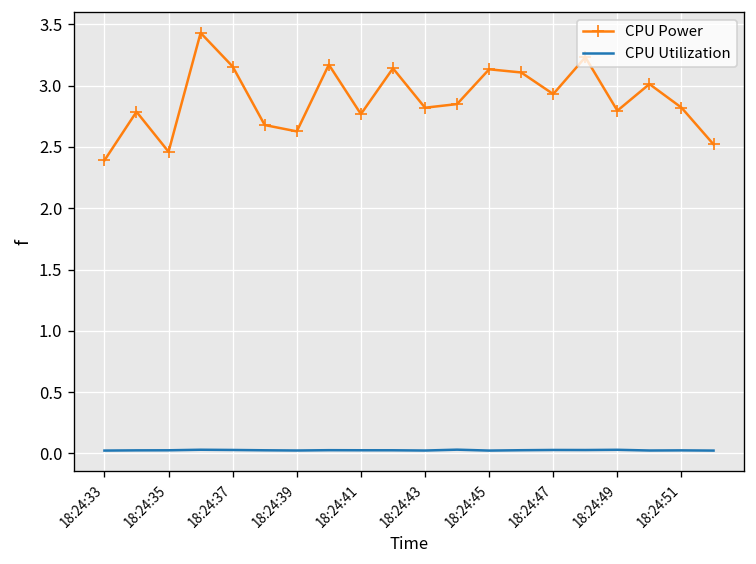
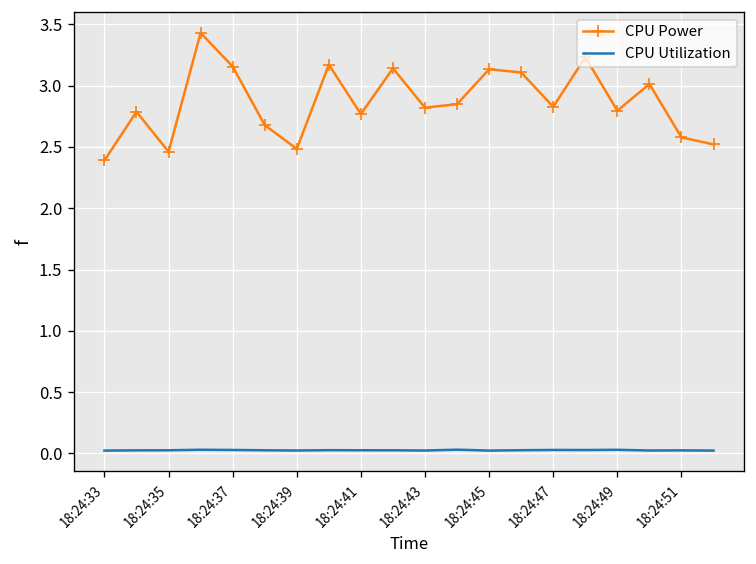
  {
    "CPU Power": {
      "18:24:33": 2.39,
      "18:24:35": 2.46,
      "18:24:37": 3.16,
-     "18:24:39": 2.63,
+     "18:24:39": 2.48,
      "18:24:41": 2.77,
      "18:24:43": 2.82,
      "18:24:45": 3.13,
-     "18:24:47": 2.93,
+     "18:24:47": 2.83,
      "18:24:49": 2.80,
-     "18:24:51": 2.82
+     "18:24:51": 2.58
    },
    "CPU Utilization": {
      "18:24:33": 0.02,
      "18:24:35": 0.03,
      "18:24:37": 0.03,
      "18:24:39": 0.02,
      "18:24:41": 0.03,
      "18:24:43": 0.02,
      "18:24:45": 0.02,
      "18:24:47": 0.03,
      "18:24:49": 0.03,
      "18:24:51": 0.02
    }
  }
